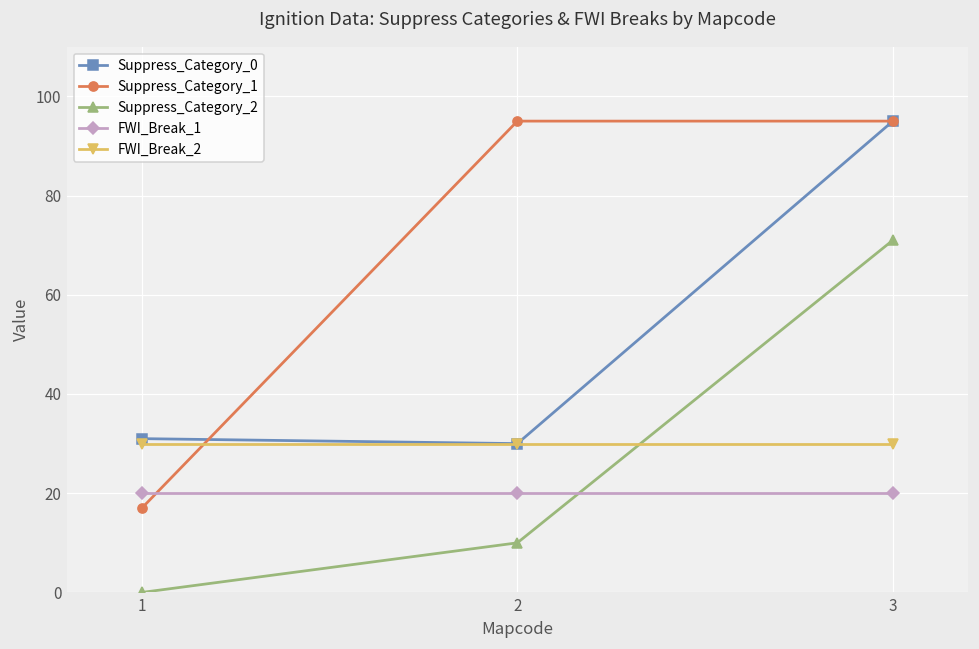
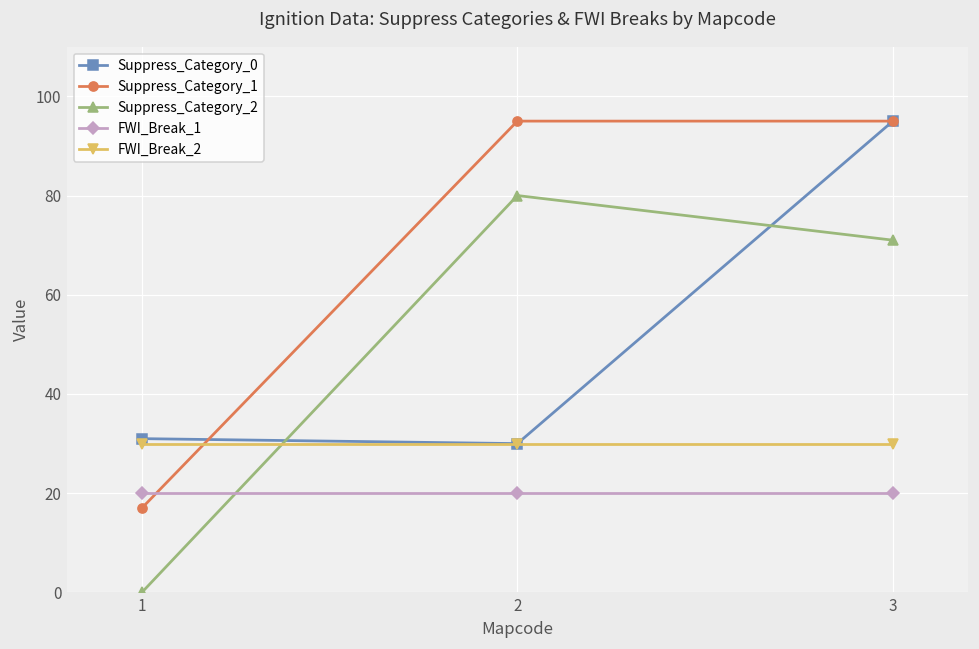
  {
    "Suppress_Category_0": {
      "1": 31
    },
    "Suppress_Category_1": {
      "1": 17,
      "2": 95
    },
    "Suppress_Category_2": {
      "1": 0,
-     "2": 10,
+     "2": 80,
      "3": 71
    },
    "FWI_Break_1": {
      "1": 20,
      "2": 20,
      "3": 20
    },
    "FWI_Break_2": {
      "1": 30,
      "3": 30
    }
  }
